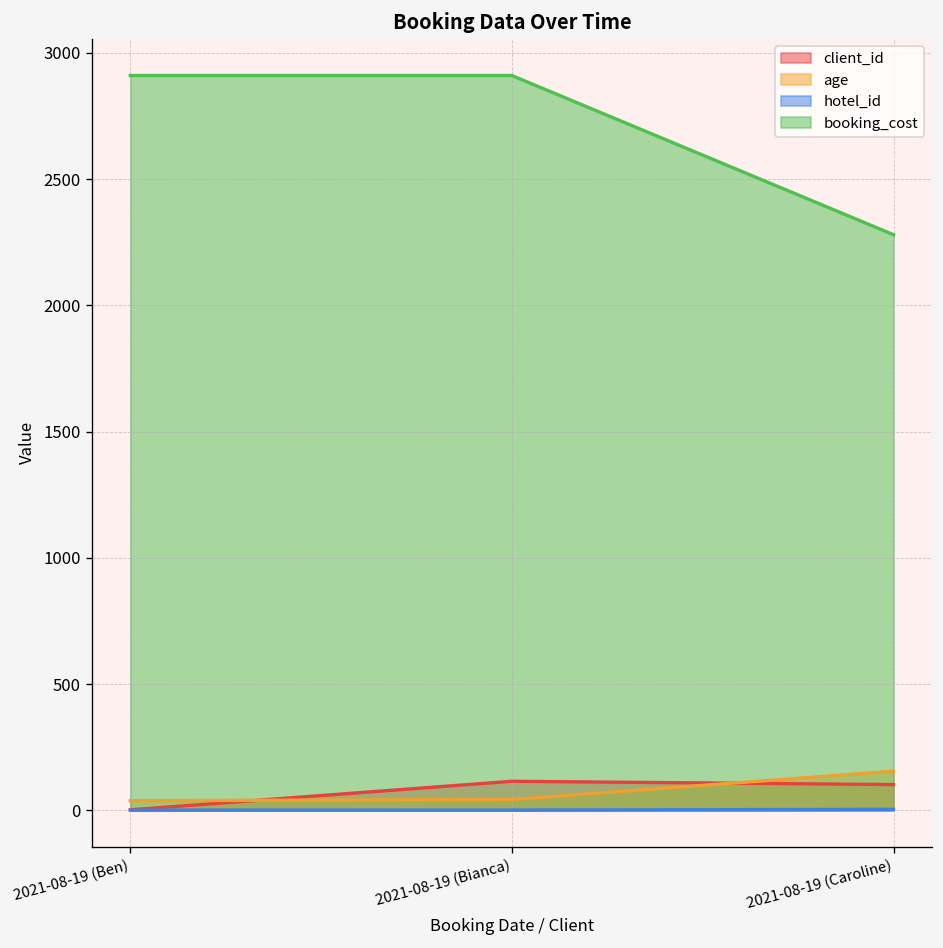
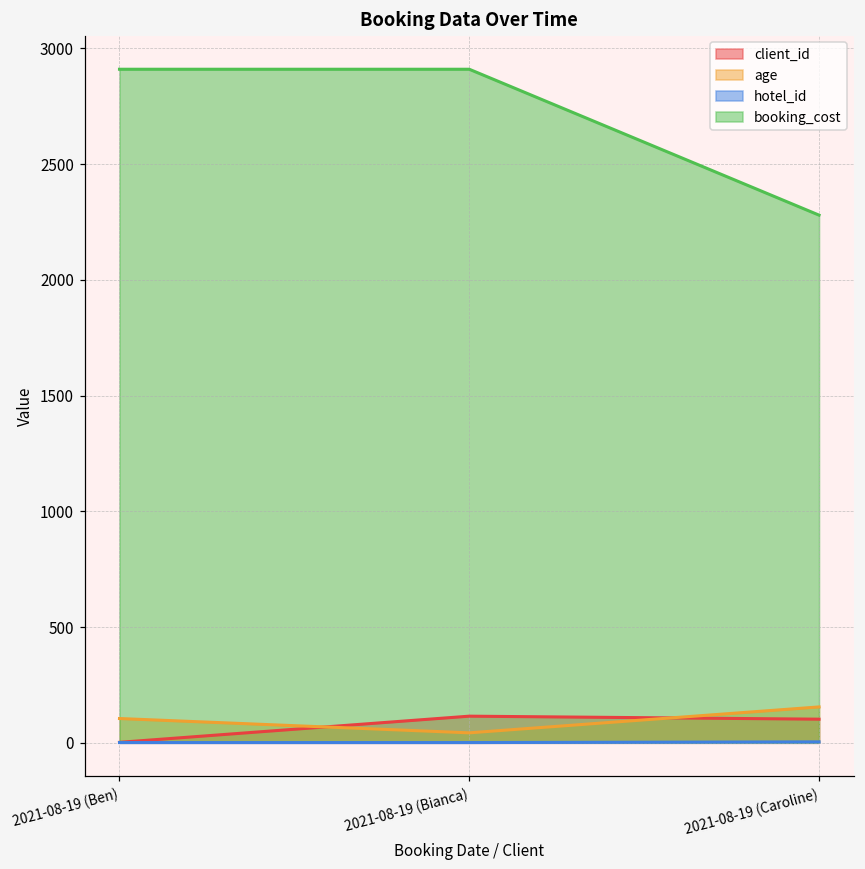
  {
    "client_id": {
      "2021-08-19 (Bianca)": 120,
      "2021-08-19 (Caroline)": 100
    },
    "age": {
-     "2021-08-19 (Ben)": 40,
+     "2021-08-19 (Ben)": 100,
      "2021-08-19 (Bianca)": 40,
      "2021-08-19 (Caroline)": 150
    },
    "hotel_id": {
      "2021-08-19 (Bianca)": 0,
      "2021-08-19 (Caroline)": 0
    },
    "booking_cost": {
      "2021-08-19 (Ben)": 2910,
      "2021-08-19 (Bianca)": 2910,
      "2021-08-19 (Caroline)": 2280
    }
  }
